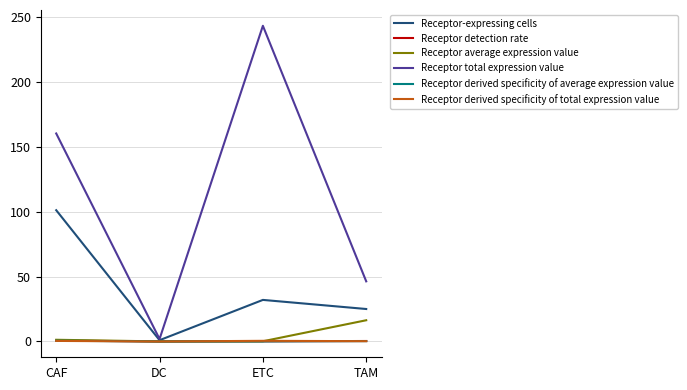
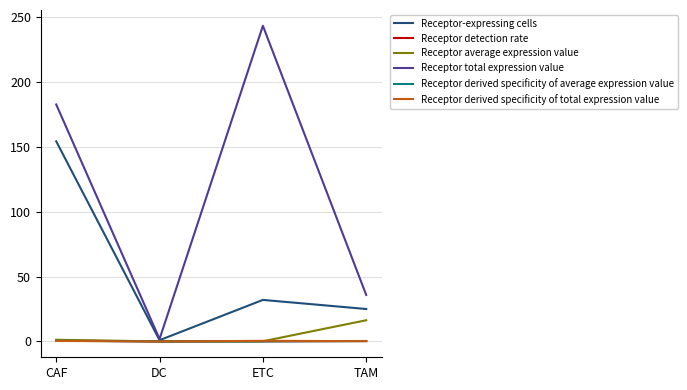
  {
    "Receptor-expressing cells": {
-     "CAF": 101,
+     "CAF": 154,
      "ETC": 32,
      "TAM": 25
    },
    "Receptor average expression value": {
      "TAM": 16
    },
    "Receptor total expression value": {
-     "CAF": 160,
+     "CAF": 182,
      "ETC": 243,
-     "TAM": 46
+     "TAM": 36
    }
  }
